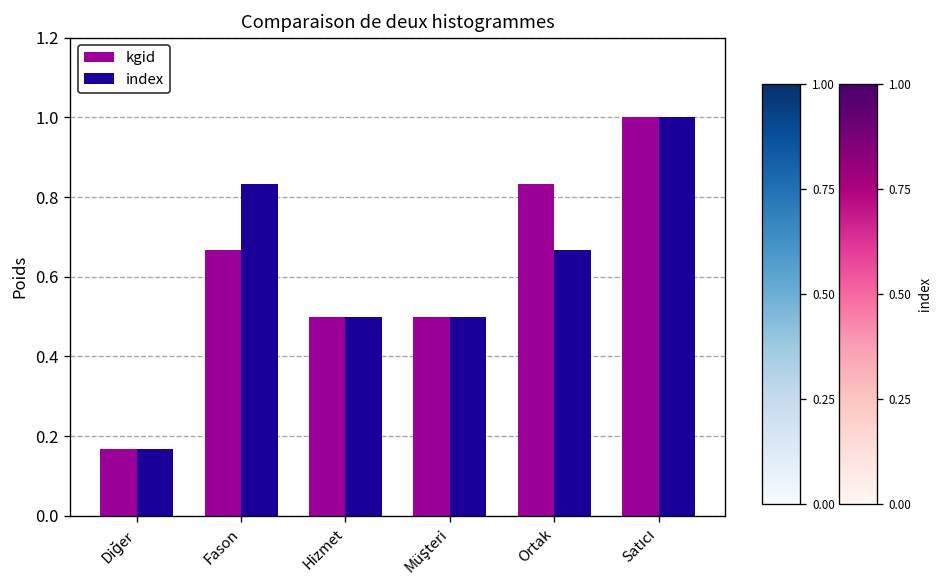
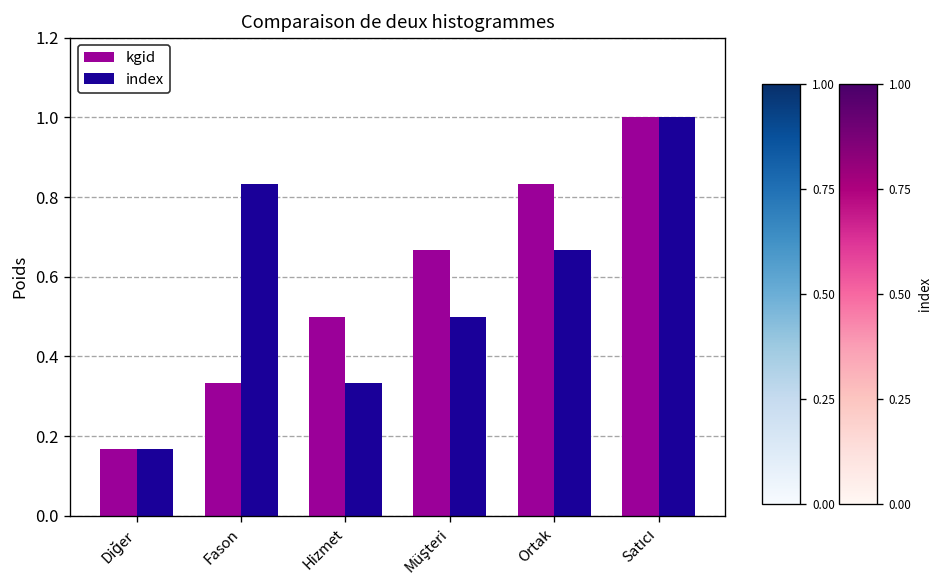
  {
    "kgid": {
      "Diğer": 0.17,
-     "Fason": 0.67,
+     "Fason": 0.33,
      "Hizmet": 0.50,
-     "Müşteri": 0.50,
+     "Müşteri": 0.67,
      "Ortak": 0.83,
      "Satıcı": 1.00
    },
    "index": {
      "Diğer": 0.17,
      "Fason": 0.83,
-     "Hizmet": 0.50,
+     "Hizmet": 0.33,
      "Müşteri": 0.50,
      "Ortak": 0.67,
      "Satıcı": 1.00
    }
  }
